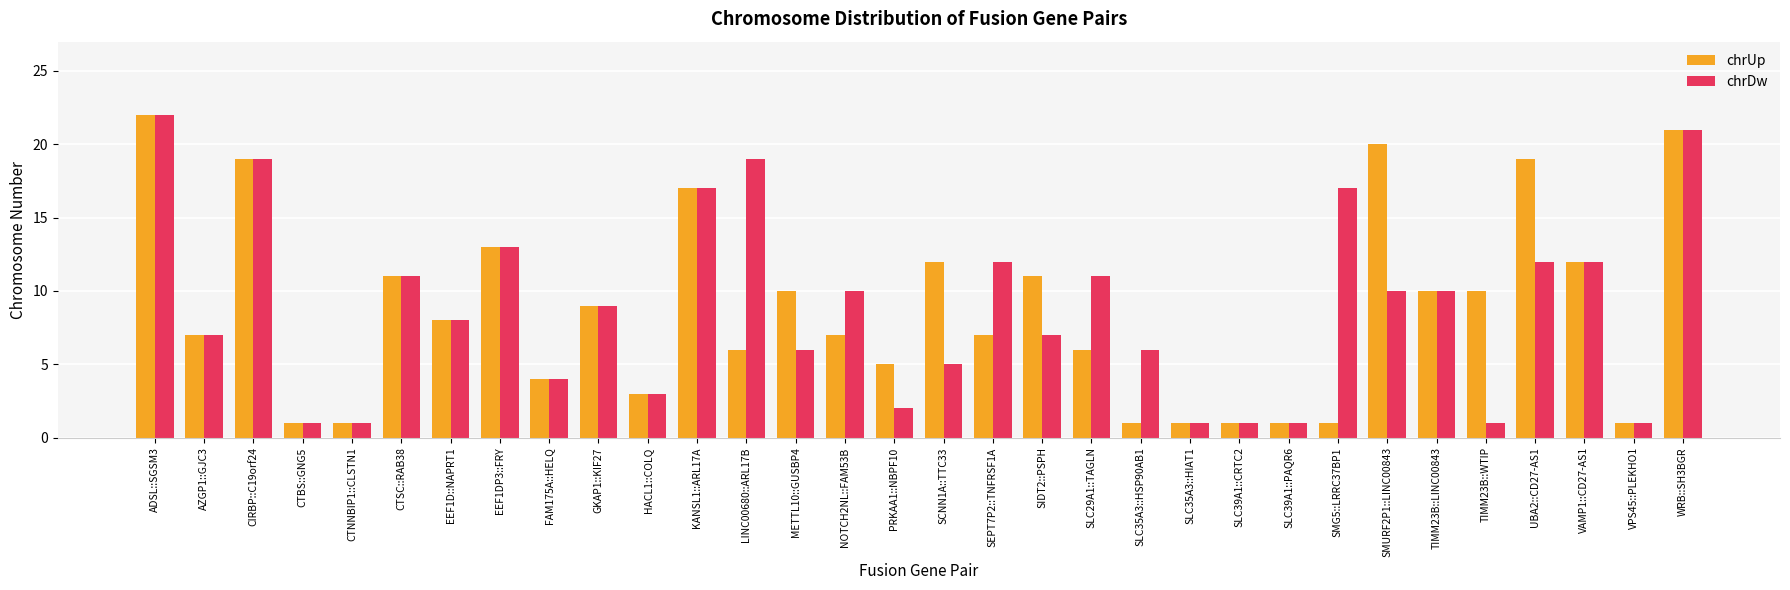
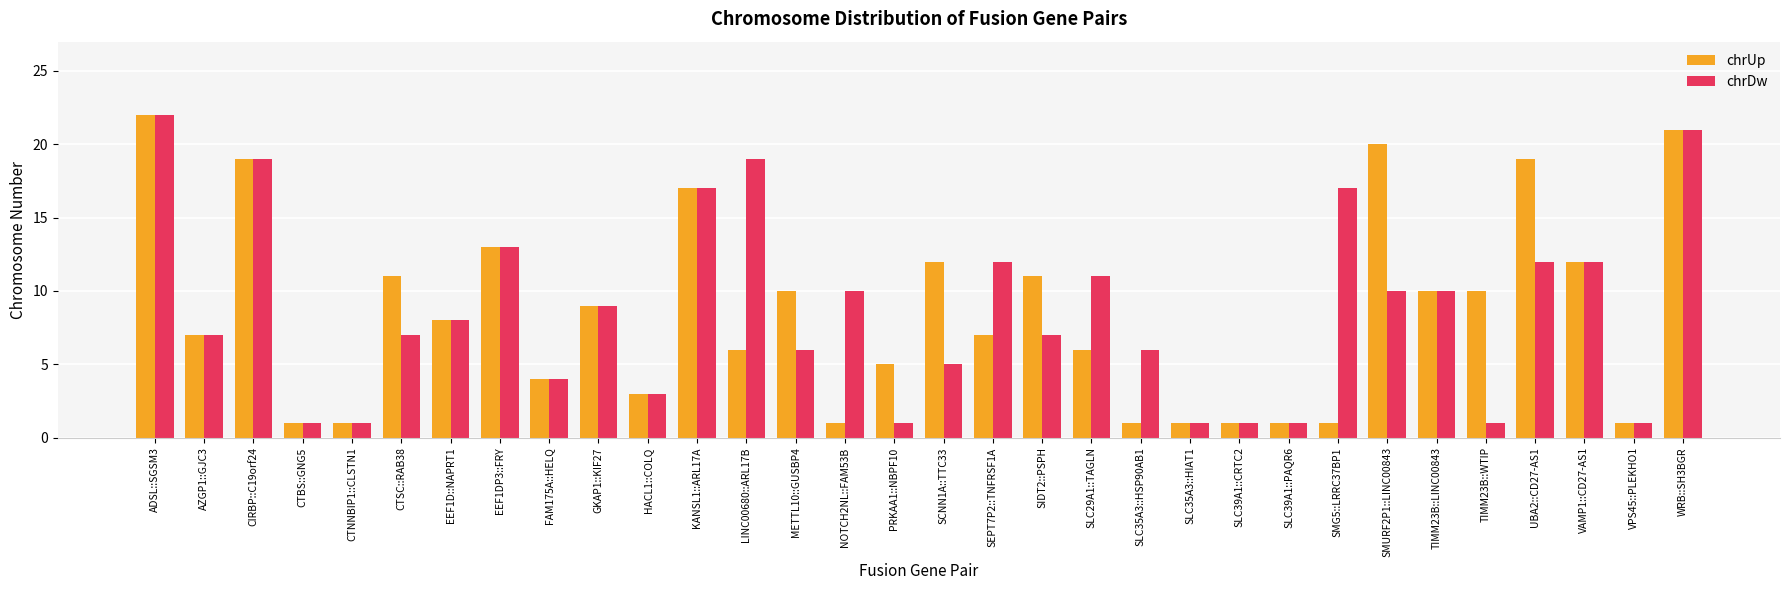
  {
    "chrUp": {
      "ADSL::SGSM3": 22,
      "AZGP1::GJC3": 7,
      "CIRBP::C19orf24": 19,
      "CTBS::GNG5": 1,
      "CTNNBIP1::CLSTN1": 1,
      "CTSC::RAB38": 11,
      "EEF1D::NAPRT1": 8,
      "EEF1DP3::FRY": 13,
      "FAM175A::HELQ": 4,
      "GKAP1::KIF27": 9,
      "HACL1::COLQ": 3,
      "KANSL1::ARL17A": 17,
      "LINC00680::ARL17B": 6,
      "METTL10::GUSBP4": 10,
-     "NOTCH2NL::FAM53B": 7,
+     "NOTCH2NL::FAM53B": 1,
      "PRKAA1::NBPF10": 5,
      "SCNN1A::TTC33": 12,
      "SEPT7P2::TNFRSF1A": 7,
      "SIDT2::PSPH": 11,
      "SLC29A1::TAGLN": 6,
      "SLC35A3::HSP90AB1": 1,
      "SLC35A3::HIAT1": 1,
      "SLC39A1::CRTC2": 1,
      "SLC39A1::PAQR6": 1,
      "SMG5::LRRC37BP1": 1,
      "SMURF2P1::LINC00843": 20,
      "TIMM23B::LINC00843": 10,
      "TIMM23B::WTIP": 10,
      "UBA2::CD27-AS1": 19,
      "VAMP1::CD27-AS1": 12,
      "VPS45::PLEKHO1": 1,
      "WRB::SH3BGR": 21
    },
    "chrDw": {
      "ADSL::SGSM3": 22,
      "AZGP1::GJC3": 7,
      "CIRBP::C19orf24": 19,
      "CTBS::GNG5": 1,
      "CTNNBIP1::CLSTN1": 1,
-     "CTSC::RAB38": 11,
+     "CTSC::RAB38": 7,
      "EEF1D::NAPRT1": 8,
      "EEF1DP3::FRY": 13,
      "FAM175A::HELQ": 4,
      "GKAP1::KIF27": 9,
      "HACL1::COLQ": 3,
      "KANSL1::ARL17A": 17,
      "LINC00680::ARL17B": 19,
      "METTL10::GUSBP4": 6,
      "NOTCH2NL::FAM53B": 10,
-     "PRKAA1::NBPF10": 2,
+     "PRKAA1::NBPF10": 1,
      "SCNN1A::TTC33": 5,
      "SEPT7P2::TNFRSF1A": 12,
      "SIDT2::PSPH": 7,
      "SLC29A1::TAGLN": 11,
      "SLC35A3::HSP90AB1": 6,
      "SLC35A3::HIAT1": 1,
      "SLC39A1::CRTC2": 1,
      "SLC39A1::PAQR6": 1,
      "SMG5::LRRC37BP1": 17,
      "SMURF2P1::LINC00843": 10,
      "TIMM23B::LINC00843": 10,
      "TIMM23B::WTIP": 1,
      "UBA2::CD27-AS1": 12,
      "VAMP1::CD27-AS1": 12,
      "VPS45::PLEKHO1": 1,
      "WRB::SH3BGR": 21
    }
  }
